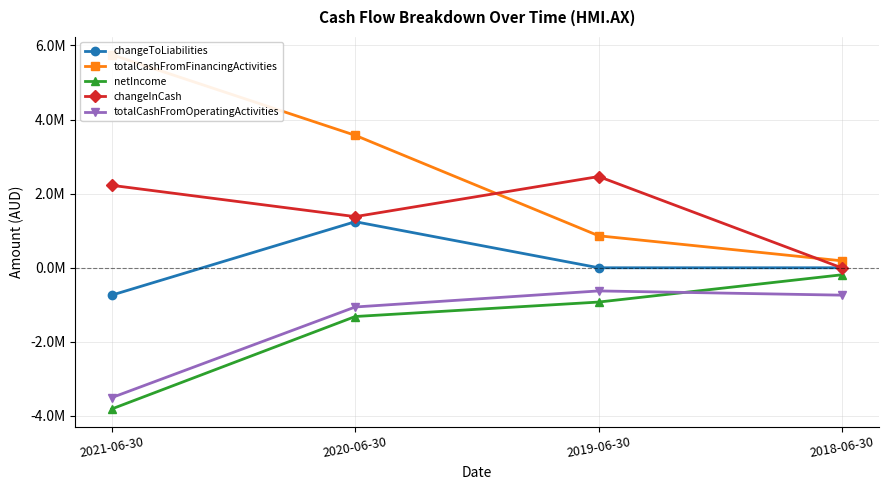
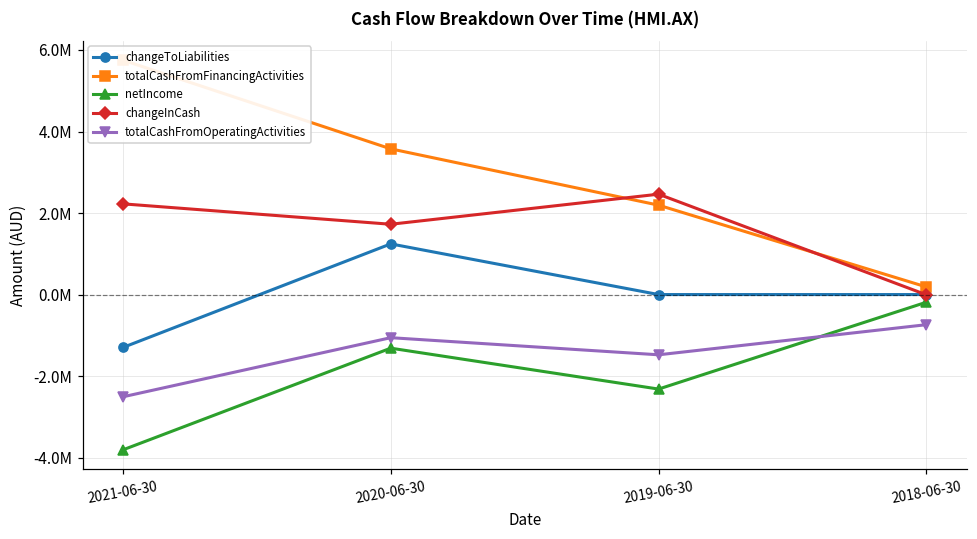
  {
    "changeToLiabilities": {
-     "2021-06-30": -700000,
+     "2021-06-30": -1300000,
      "2020-06-30": 1200000,
      "2019-06-30": 0
    },
    "totalCashFromFinancingActivities": {
      "2020-06-30": 3600000,
-     "2019-06-30": 900000,
+     "2019-06-30": 2200000,
      "2018-06-30": 200000
    },
    "netIncome": {
      "2021-06-30": -3800000,
      "2020-06-30": -1300000,
-     "2019-06-30": -900000,
+     "2019-06-30": -2300000,
      "2018-06-30": -200000
    },
    "changeInCash": {
      "2021-06-30": 2200000,
-     "2020-06-30": 1400000,
+     "2020-06-30": 1700000,
      "2019-06-30": 2500000
    },
    "totalCashFromOperatingActivities": {
-     "2021-06-30": -3500000,
+     "2021-06-30": -2500000,
      "2020-06-30": -1100000,
-     "2019-06-30": -600000,
+     "2019-06-30": -1500000,
      "2018-06-30": -700000
    }
  }
